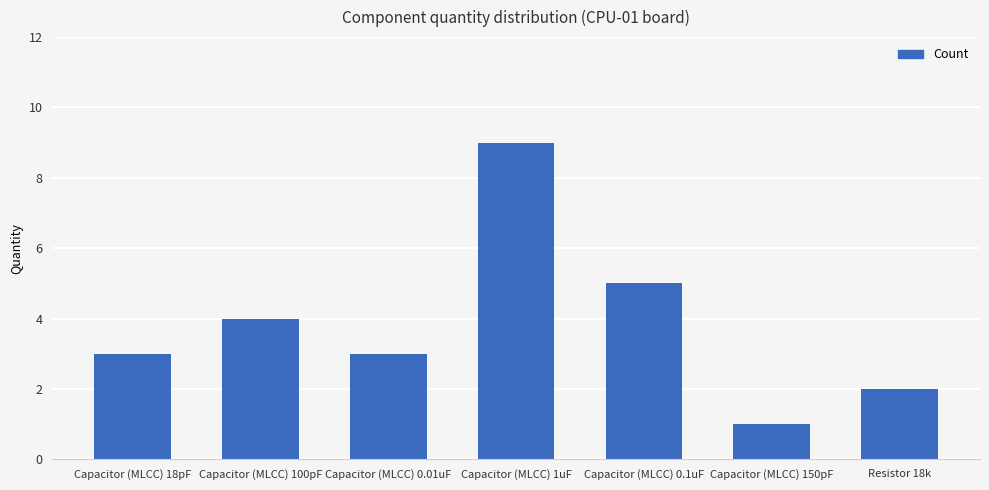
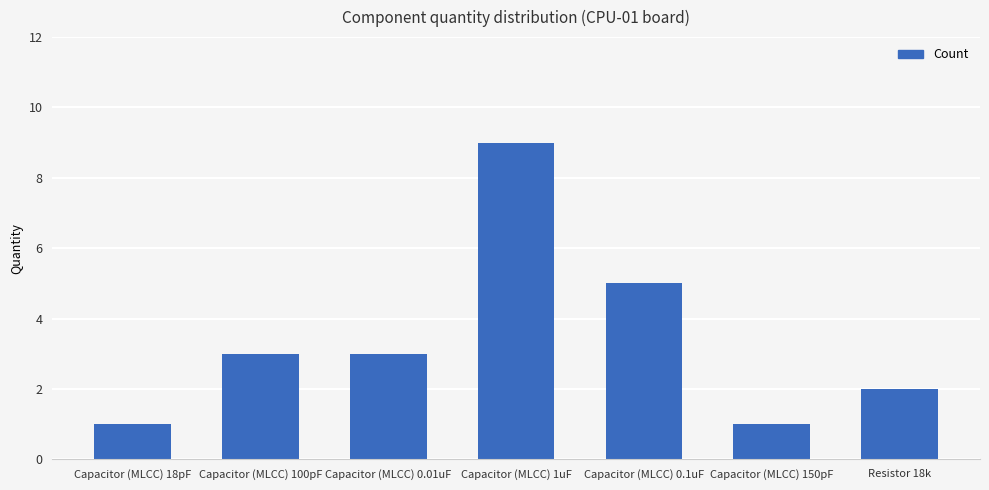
  {
-   "Capacitor (MLCC) 18pF": 3,
-   "Capacitor (MLCC) 100pF": 4,
+   "Capacitor (MLCC) 18pF": 1,
+   "Capacitor (MLCC) 100pF": 3,
    "Capacitor (MLCC) 0.01uF": 3,
    "Capacitor (MLCC) 1uF": 9,
    "Capacitor (MLCC) 0.1uF": 5,
    "Capacitor (MLCC) 150pF": 1,
    "Resistor 18k": 2
  }
